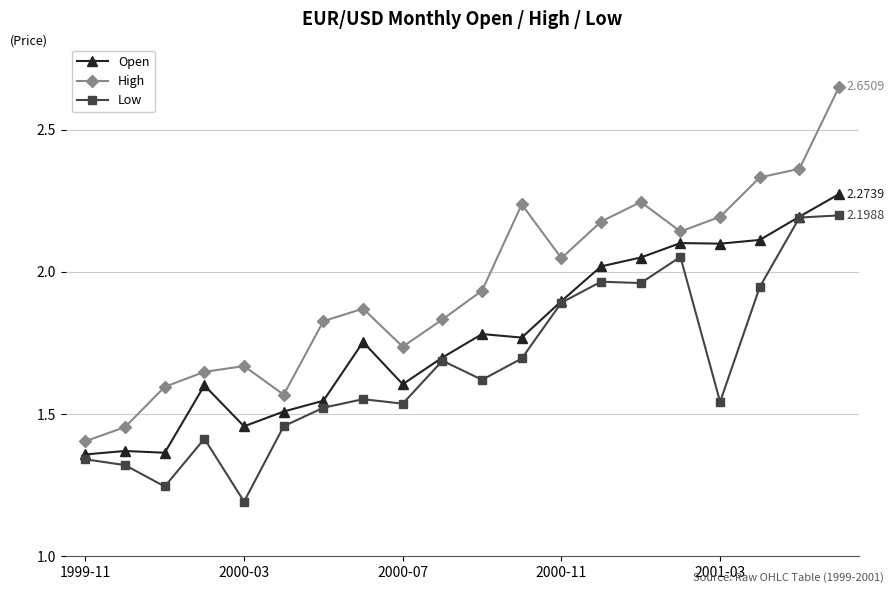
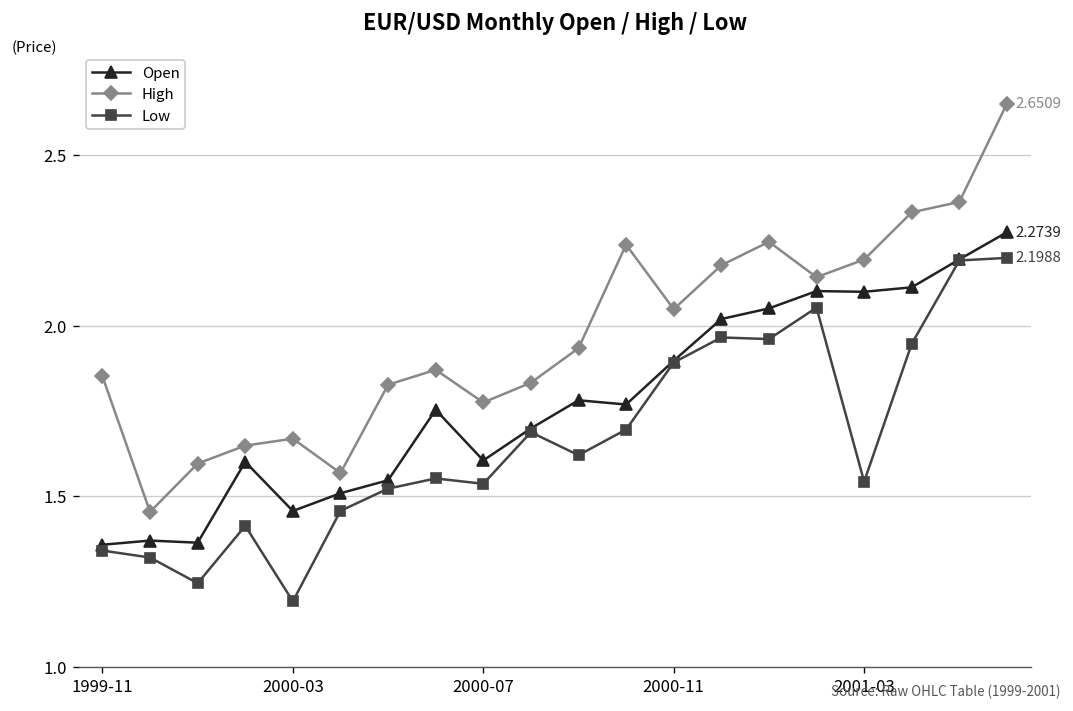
  {
    "High": {
-     "1999-11": 1.40,
+     "1999-11": 1.85,
      "2000-03": 1.67,
-     "2000-07": 1.74,
+     "2000-07": 1.78,
      "2000-11": 2.05,
      "2001-03": 2.19
    }
  }
